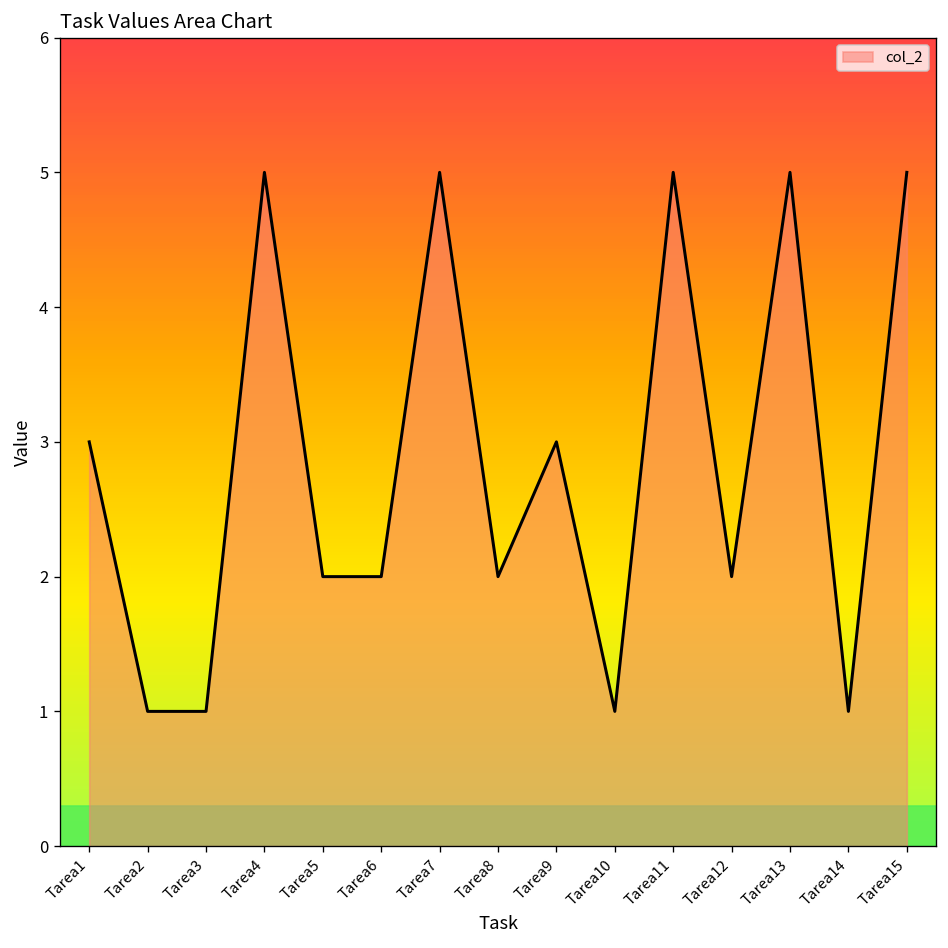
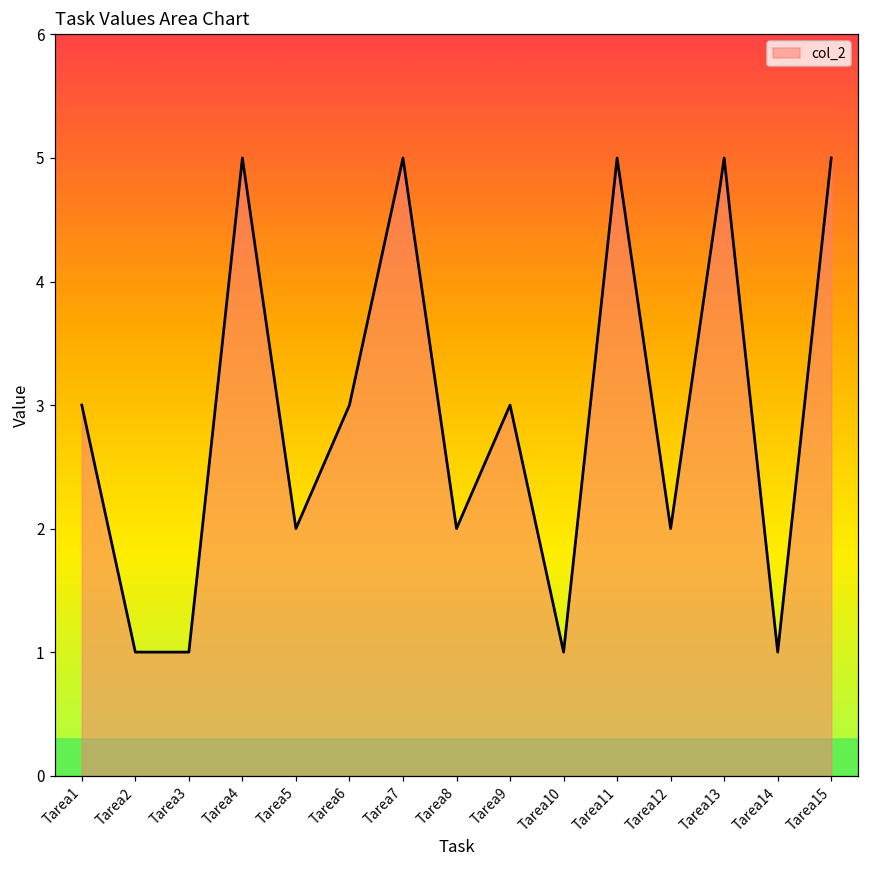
  {
    "Tarea1": 3,
    "Tarea2": 1,
    "Tarea3": 1,
    "Tarea4": 5,
    "Tarea5": 2,
-   "Tarea6": 2,
+   "Tarea6": 3,
    "Tarea7": 5,
    "Tarea8": 2,
    "Tarea9": 3,
    "Tarea10": 1,
    "Tarea11": 5,
    "Tarea12": 2,
    "Tarea13": 5,
    "Tarea14": 1,
    "Tarea15": 5
  }
